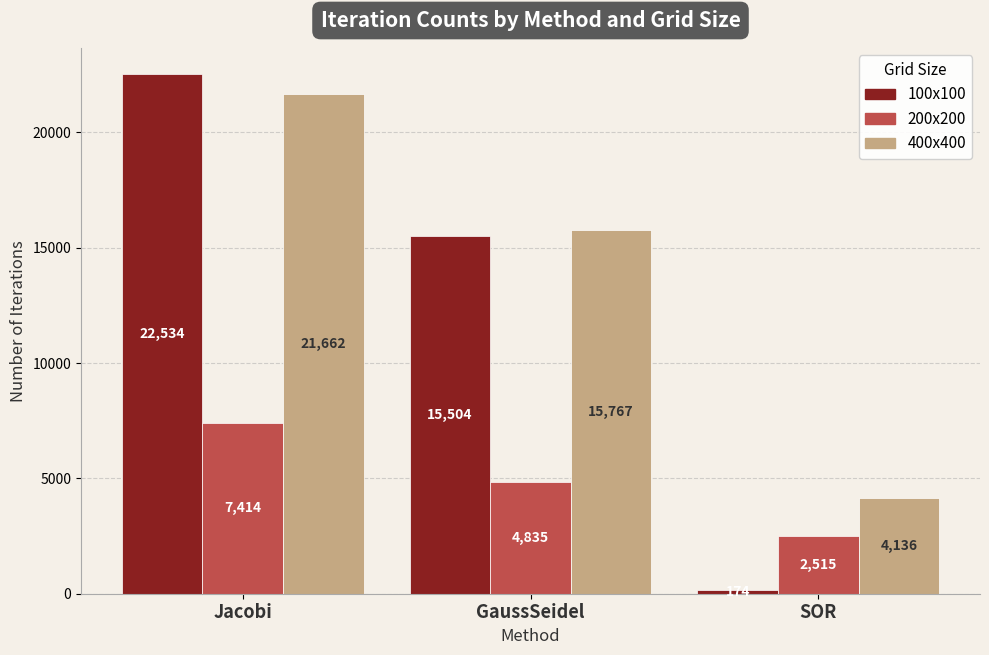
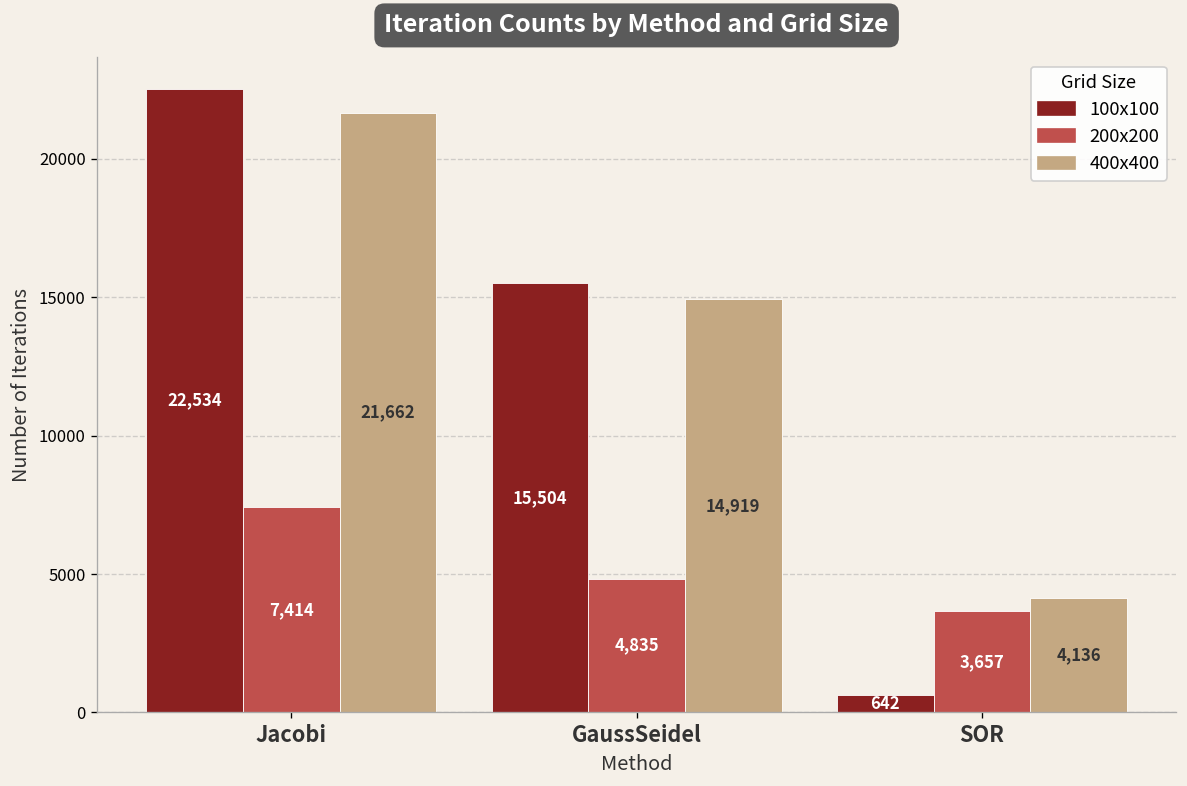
  {
    "100x100": {
-     "SOR": "200"
+     "SOR": "600"
    },
    "200x200": {
      "Jacobi": "7,414",
      "GaussSeidel": "4,835",
-     "SOR": "2,515"
+     "SOR": "3,657"
    },
    "400x400": {
      "Jacobi": "21,662",
-     "GaussSeidel": "15,767",
+     "GaussSeidel": "14,919",
      "SOR": "4,136"
    }
  }
